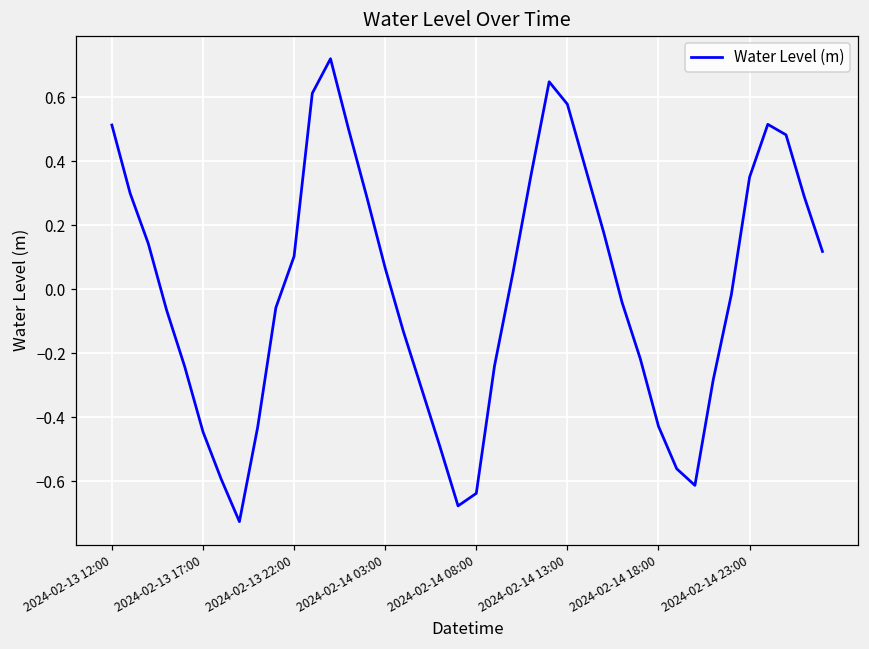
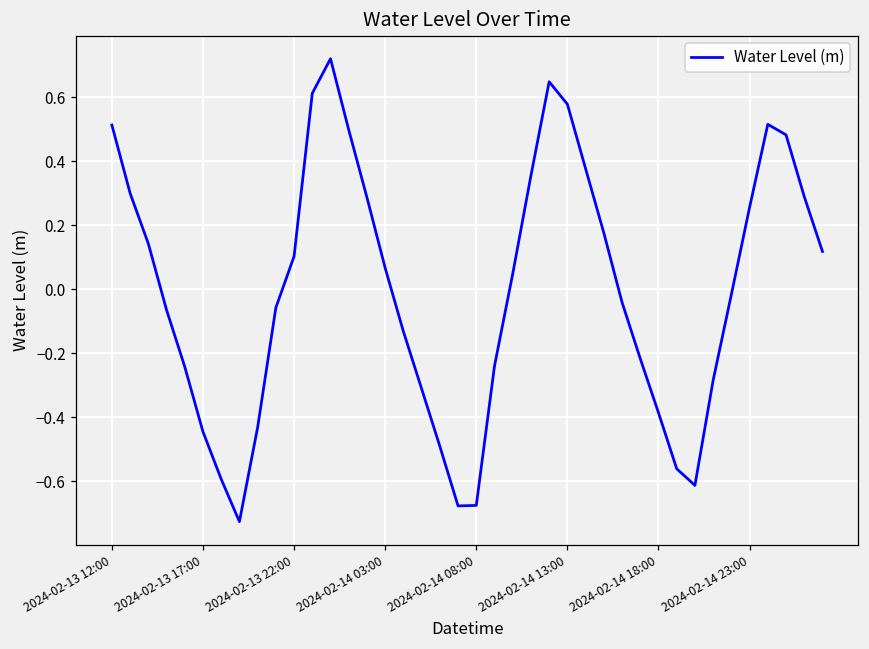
  {
    "2024-02-13 12:00": 0.51,
    "2024-02-13 17:00": -0.45,
    "2024-02-13 22:00": 0.10,
    "2024-02-14 03:00": 0.07,
-   "2024-02-14 08:00": -0.64,
+   "2024-02-14 08:00": -0.68,
    "2024-02-14 13:00": 0.58,
-   "2024-02-14 18:00": -0.43,
-   "2024-02-14 23:00": 0.35
+   "2024-02-14 18:00": -0.39,
+   "2024-02-14 23:00": 0.26
  }
